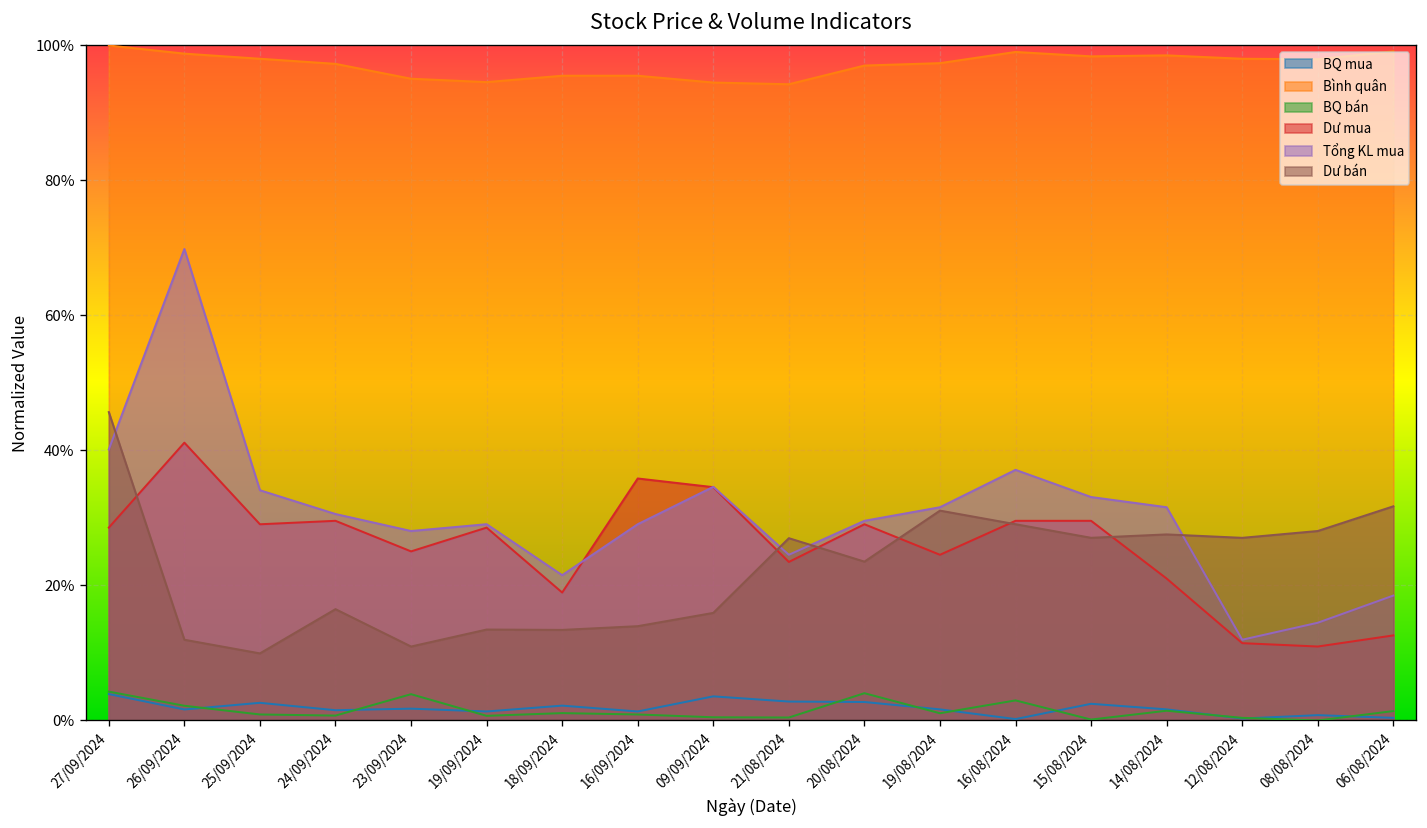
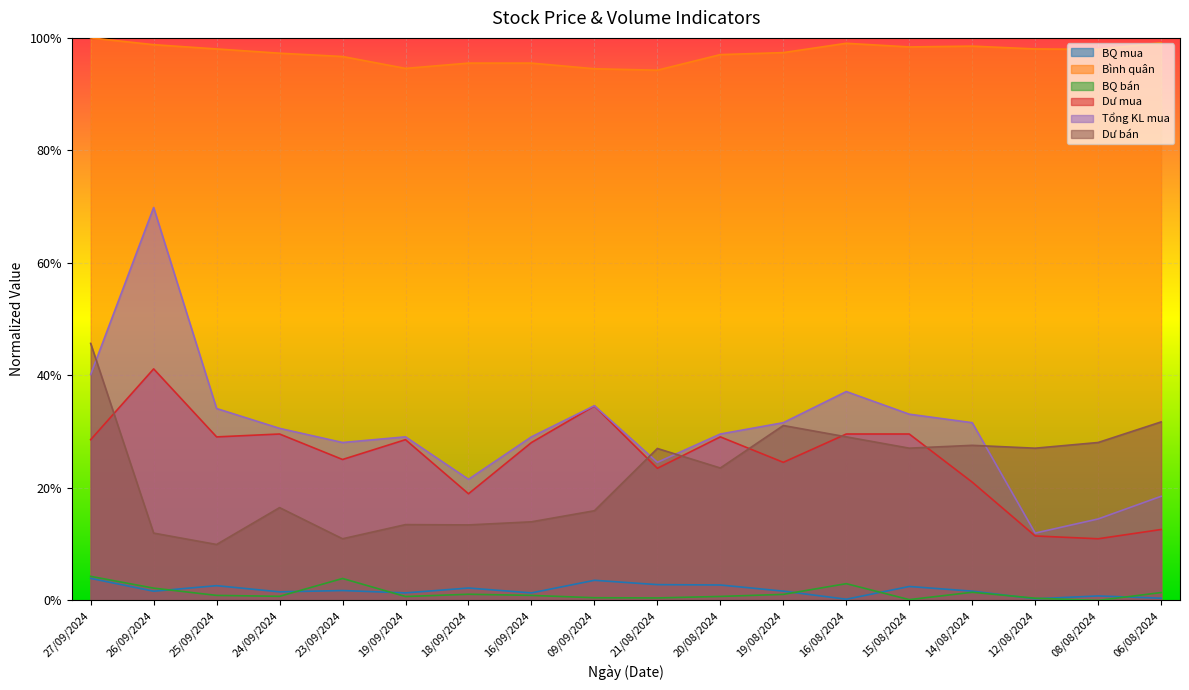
  {
    "BQ mua": {
      "26/09/2024": "2%",
      "25/09/2024": "3%",
      "24/09/2024": "2%",
      "23/09/2024": "2%",
      "19/09/2024": "1%",
      "18/09/2024": "2%",
      "09/09/2024": "4%",
      "21/08/2024": "3%",
      "20/08/2024": "3%",
      "19/08/2024": "2%",
      "16/08/2024": "0%",
      "15/08/2024": "2%",
      "08/08/2024": "1%",
      "06/08/2024": "0%"
    },
    "Bình quân": {
      "27/09/2024": "100%",
      "26/09/2024": "99%",
      "25/09/2024": "98%",
      "24/09/2024": "97%",
-     "23/09/2024": "95%",
+     "23/09/2024": "97%",
      "19/09/2024": "95%",
      "18/09/2024": "96%",
      "16/09/2024": "96%",
      "09/09/2024": "95%",
      "21/08/2024": "94%",
      "20/08/2024": "97%",
      "19/08/2024": "97%",
      "16/08/2024": "99%",
      "15/08/2024": "98%",
      "14/08/2024": "99%",
      "12/08/2024": "98%",
      "06/08/2024": "99%"
    },
    "BQ bán": {
      "26/09/2024": "2%",
      "25/09/2024": "1%",
      "24/09/2024": "1%",
      "23/09/2024": "4%",
      "19/09/2024": "1%",
      "18/09/2024": "1%",
      "09/09/2024": "0%",
      "21/08/2024": "0%",
-     "20/08/2024": "4%",
+     "20/08/2024": "1%",
      "19/08/2024": "1%",
      "16/08/2024": "3%",
      "15/08/2024": "0%",
      "08/08/2024": "0%",
      "06/08/2024": "1%"
    },
    "Dư mua": {
      "27/09/2024": "29%",
      "26/09/2024": "41%",
      "25/09/2024": "29%",
      "24/09/2024": "30%",
      "23/09/2024": "25%",
      "19/09/2024": "29%",
      "18/09/2024": "19%",
-     "16/09/2024": "36%",
+     "16/09/2024": "28%",
      "21/08/2024": "23%",
      "20/08/2024": "29%",
      "19/08/2024": "25%",
      "16/08/2024": "30%",
      "15/08/2024": "30%",
      "14/08/2024": "21%",
      "12/08/2024": "11%",
      "08/08/2024": "11%",
      "06/08/2024": "13%"
    },
    "Tổng KL mua": {
      "27/09/2024": "40%",
      "26/09/2024": "70%",
      "25/09/2024": "34%",
      "24/09/2024": "31%",
      "23/09/2024": "28%",
      "19/09/2024": "29%",
      "18/09/2024": "22%",
      "16/09/2024": "29%",
      "21/08/2024": "25%",
      "20/08/2024": "30%",
      "19/08/2024": "32%",
      "16/08/2024": "37%",
      "15/08/2024": "33%",
      "14/08/2024": "32%",
      "12/08/2024": "12%",
      "08/08/2024": "14%",
      "06/08/2024": "19%"
    },
    "Dư bán": {
      "27/09/2024": "46%",
      "26/09/2024": "12%",
      "25/09/2024": "10%",
      "24/09/2024": "16%",
      "23/09/2024": "11%",
      "19/09/2024": "13%",
      "18/09/2024": "13%",
      "16/09/2024": "14%",
      "09/09/2024": "16%",
      "21/08/2024": "27%",
      "20/08/2024": "24%",
      "19/08/2024": "31%",
      "16/08/2024": "29%",
      "15/08/2024": "27%",
      "14/08/2024": "28%",
      "12/08/2024": "27%",
      "08/08/2024": "28%",
      "06/08/2024": "32%"
    }
  }
